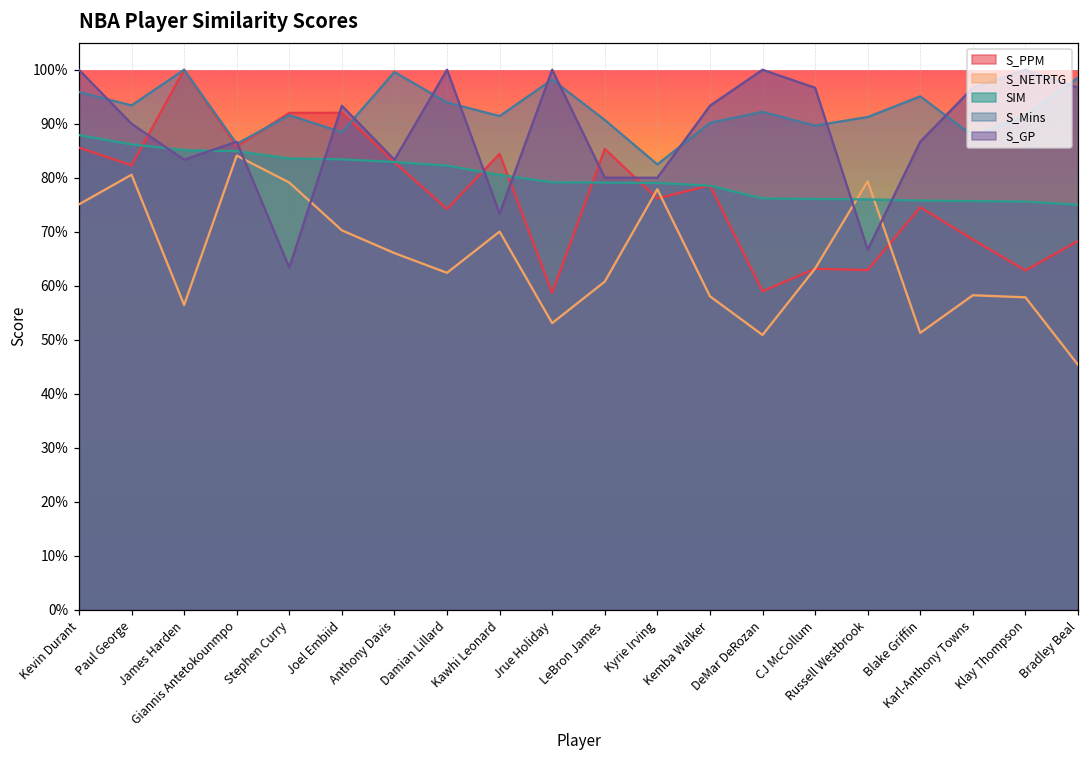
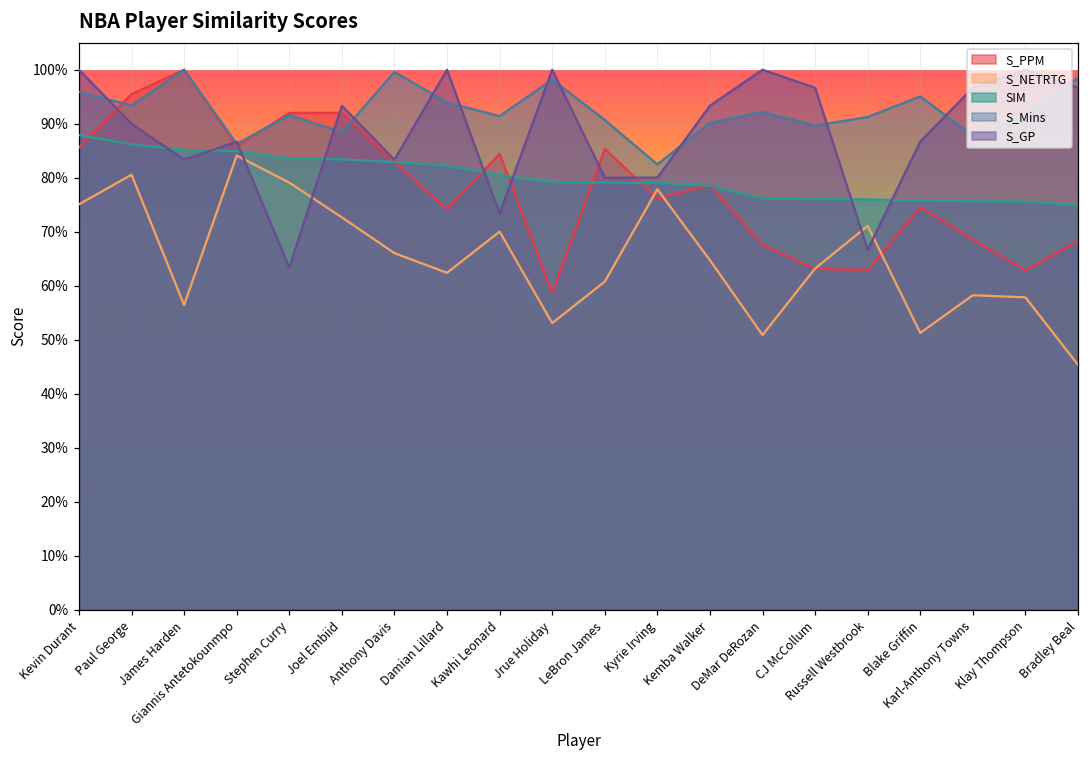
  {
    "S_PPM": {
      "Kevin Durant": "86%",
-     "Paul George": "82%",
+     "Paul George": "95%",
      "Joel Embiid": "92%",
      "Damian Lillard": "74%",
      "Kawhi Leonard": "84%",
      "Jrue Holiday": "59%",
      "LeBron James": "85%",
      "Kyrie Irving": "76%",
-     "DeMar DeRozan": "59%",
+     "DeMar DeRozan": "68%",
      "Russell Westbrook": "63%",
      "Blake Griffin": "75%",
      "Karl-Anthony Towns": "69%",
      "Klay Thompson": "63%",
      "Bradley Beal": "68%"
    },
    "S_NETRTG": {
      "Kevin Durant": "75%",
      "Paul George": "81%",
      "James Harden": "56%",
      "Giannis Antetokounmpo": "84%",
      "Stephen Curry": "79%",
-     "Joel Embiid": "70%",
+     "Joel Embiid": "73%",
      "Anthony Davis": "66%",
      "Damian Lillard": "62%",
      "Kawhi Leonard": "70%",
      "Jrue Holiday": "53%",
      "LeBron James": "61%",
      "Kyrie Irving": "78%",
-     "Kemba Walker": "58%",
+     "Kemba Walker": "65%",
      "DeMar DeRozan": "51%",
-     "Russell Westbrook": "79%",
+     "Russell Westbrook": "71%",
      "Blake Griffin": "51%",
      "Karl-Anthony Towns": "58%",
      "Klay Thompson": "58%",
      "Bradley Beal": "45%"
    }
  }
